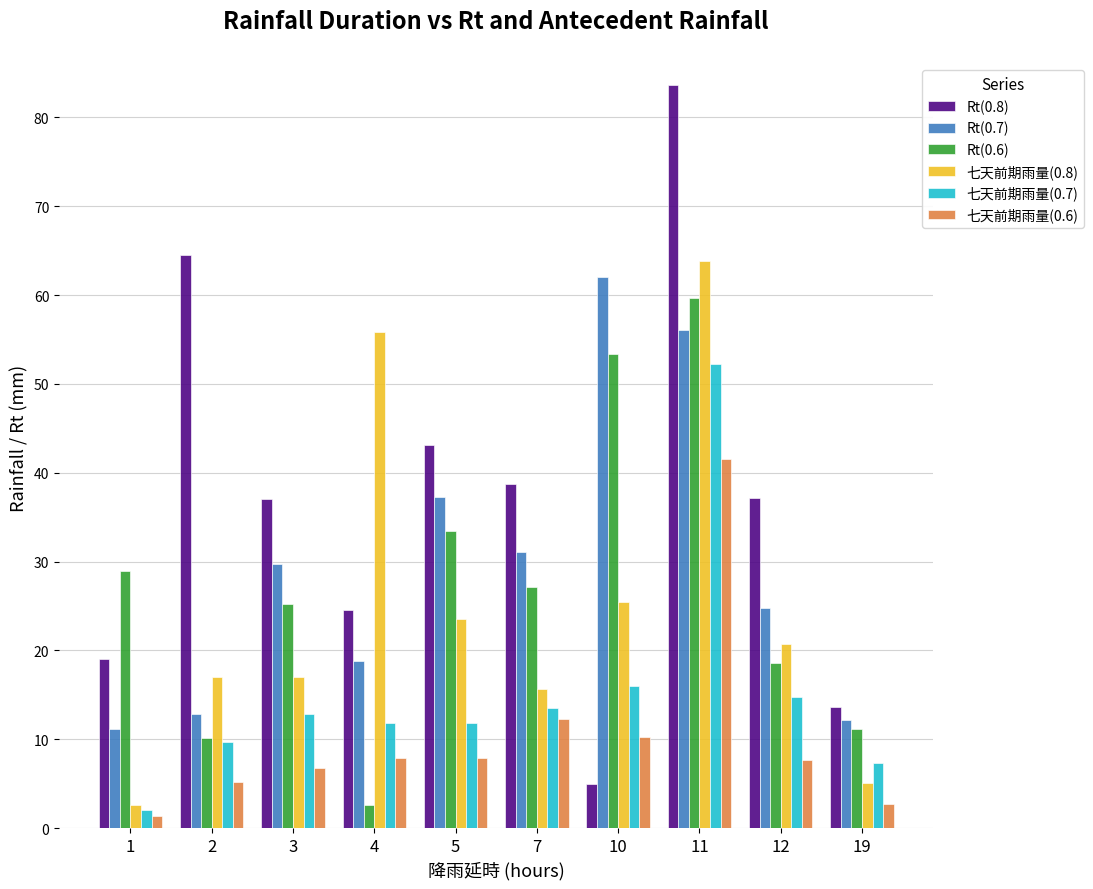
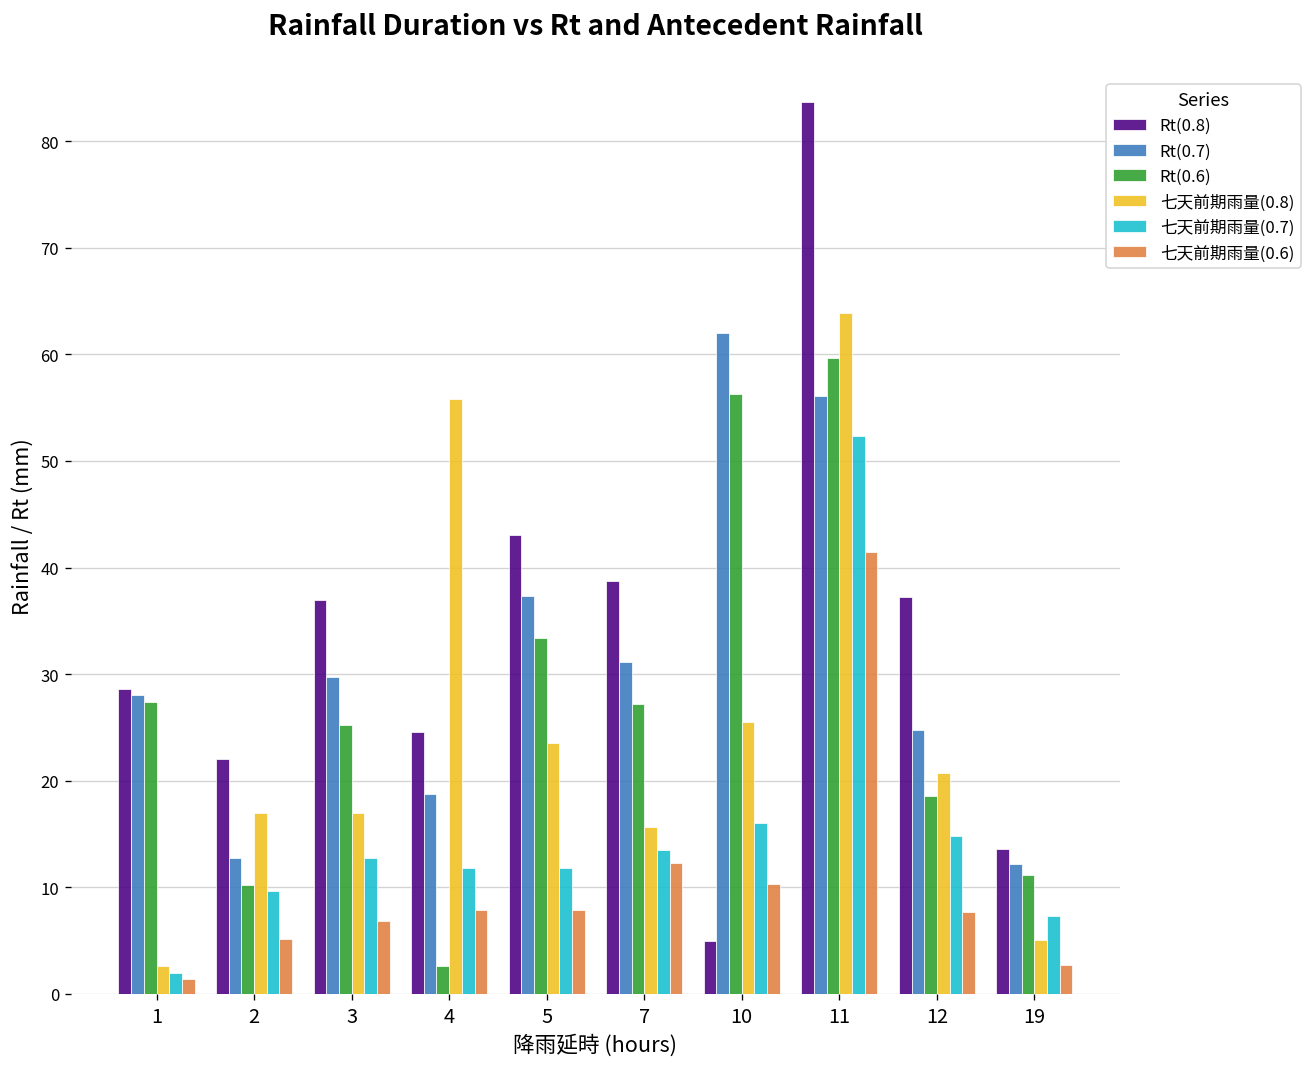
  {
    "Rt(0.8)": {
-     "1": 19,
-     "2": 65,
+     "1": 29,
+     "2": 22,
      "3": 37,
      "4": 25,
      "5": 43,
      "7": 39,
      "10": 5,
      "11": 84,
      "12": 37,
      "19": 14
    },
    "Rt(0.7)": {
-     "1": 11,
+     "1": 28,
      "2": 13,
      "3": 30,
      "4": 19,
      "5": 37,
      "7": 31,
      "10": 62,
      "11": 56,
      "12": 25,
      "19": 12
    },
    "Rt(0.6)": {
-     "1": 29,
+     "1": 27,
      "2": 10,
      "3": 25,
      "4": 3,
      "5": 33,
      "7": 27,
-     "10": 53,
+     "10": 56,
      "11": 60,
      "12": 19,
      "19": 11
    },
    "七天前期雨量(0.8)": {
      "1": 3,
      "2": 17,
      "3": 17,
      "4": 56,
      "5": 24,
      "7": 16,
      "10": 26,
      "11": 64,
      "12": 21,
      "19": 5
    },
    "七天前期雨量(0.7)": {
      "1": 2,
      "2": 10,
      "3": 13,
      "4": 12,
      "5": 12,
      "7": 14,
      "10": 16,
      "11": 52,
      "12": 15,
      "19": 7
    },
    "七天前期雨量(0.6)": {
      "1": 1,
      "2": 5,
      "3": 7,
      "4": 8,
      "5": 8,
      "7": 12,
      "10": 10,
      "11": 42,
      "12": 8,
      "19": 3
    }
  }
